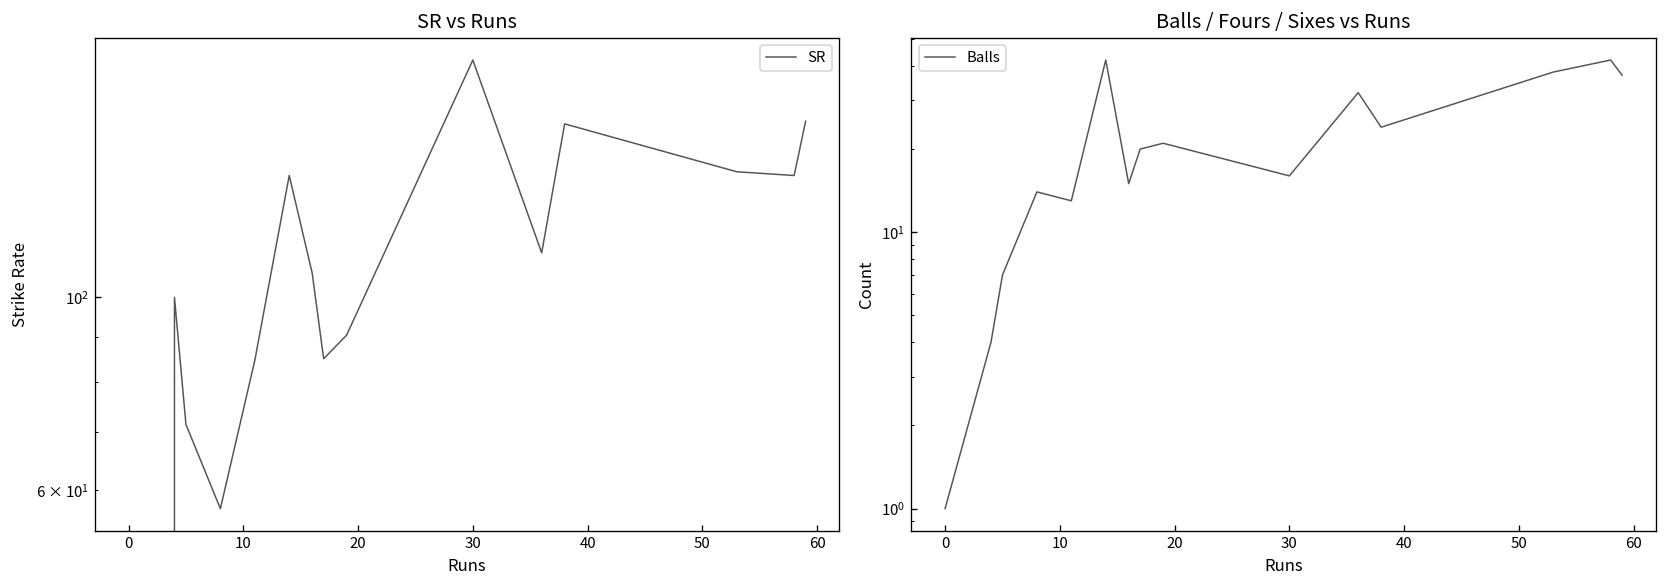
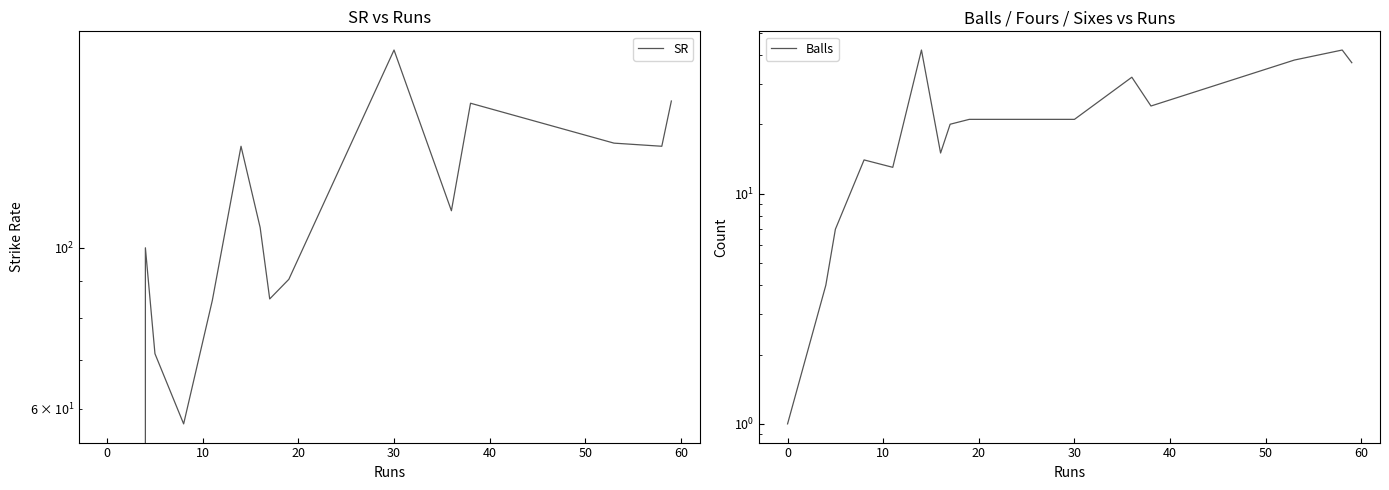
  {
    "Balls / Fours / Sixes vs Runs": {
      "0": 1,
-     "30": 16
+     "30": 21
    }
  }
